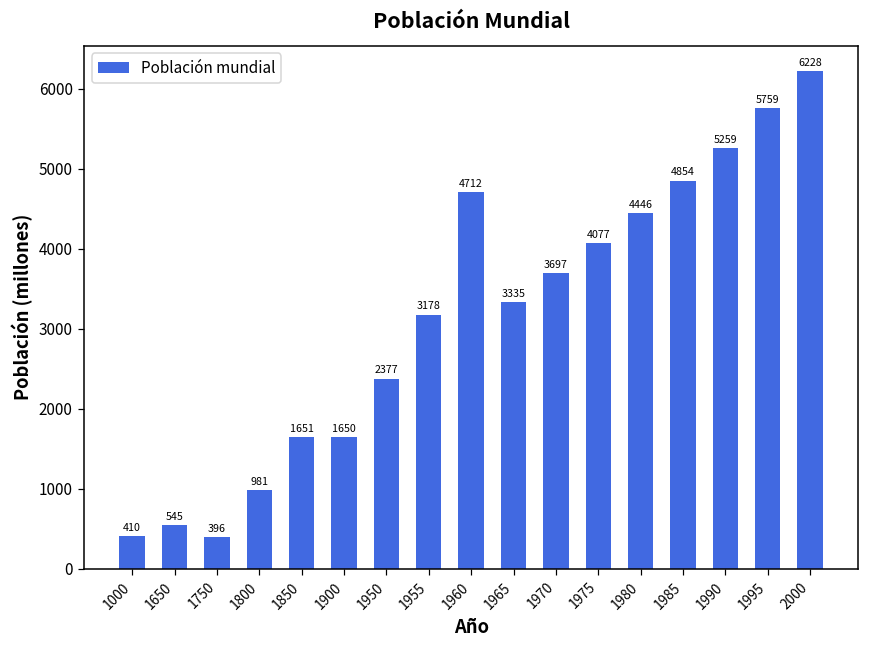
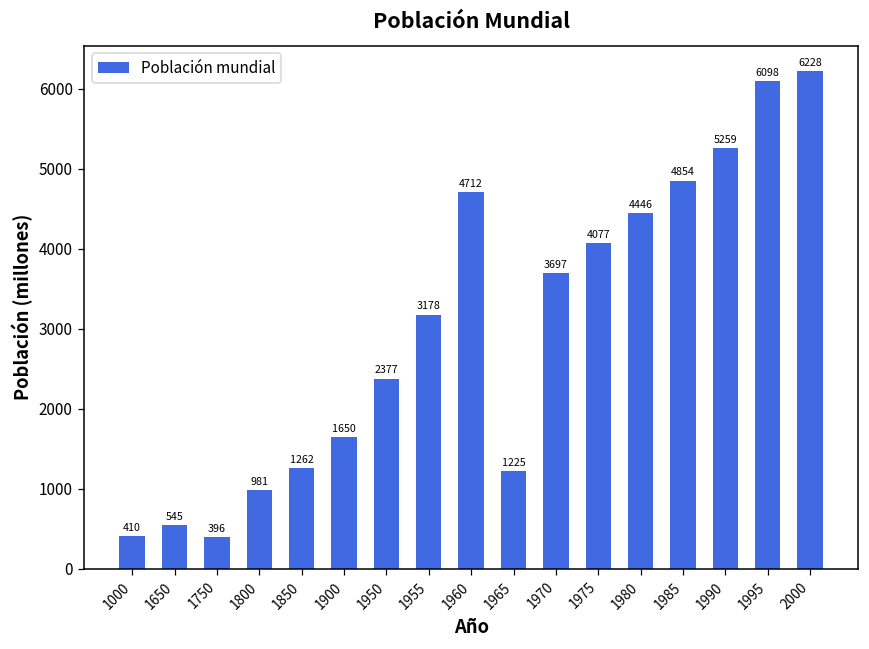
  {
    "1000": 410,
    "1650": 545,
    "1750": 396,
    "1800": 981,
-   "1850": 1651,
+   "1850": 1262,
    "1900": 1650,
    "1950": 2377,
    "1955": 3178,
    "1960": 4712,
-   "1965": 3335,
+   "1965": 1225,
    "1970": 3697,
    "1975": 4077,
    "1980": 4446,
    "1985": 4854,
    "1990": 5259,
-   "1995": 5759,
+   "1995": 6098,
    "2000": 6228
  }
